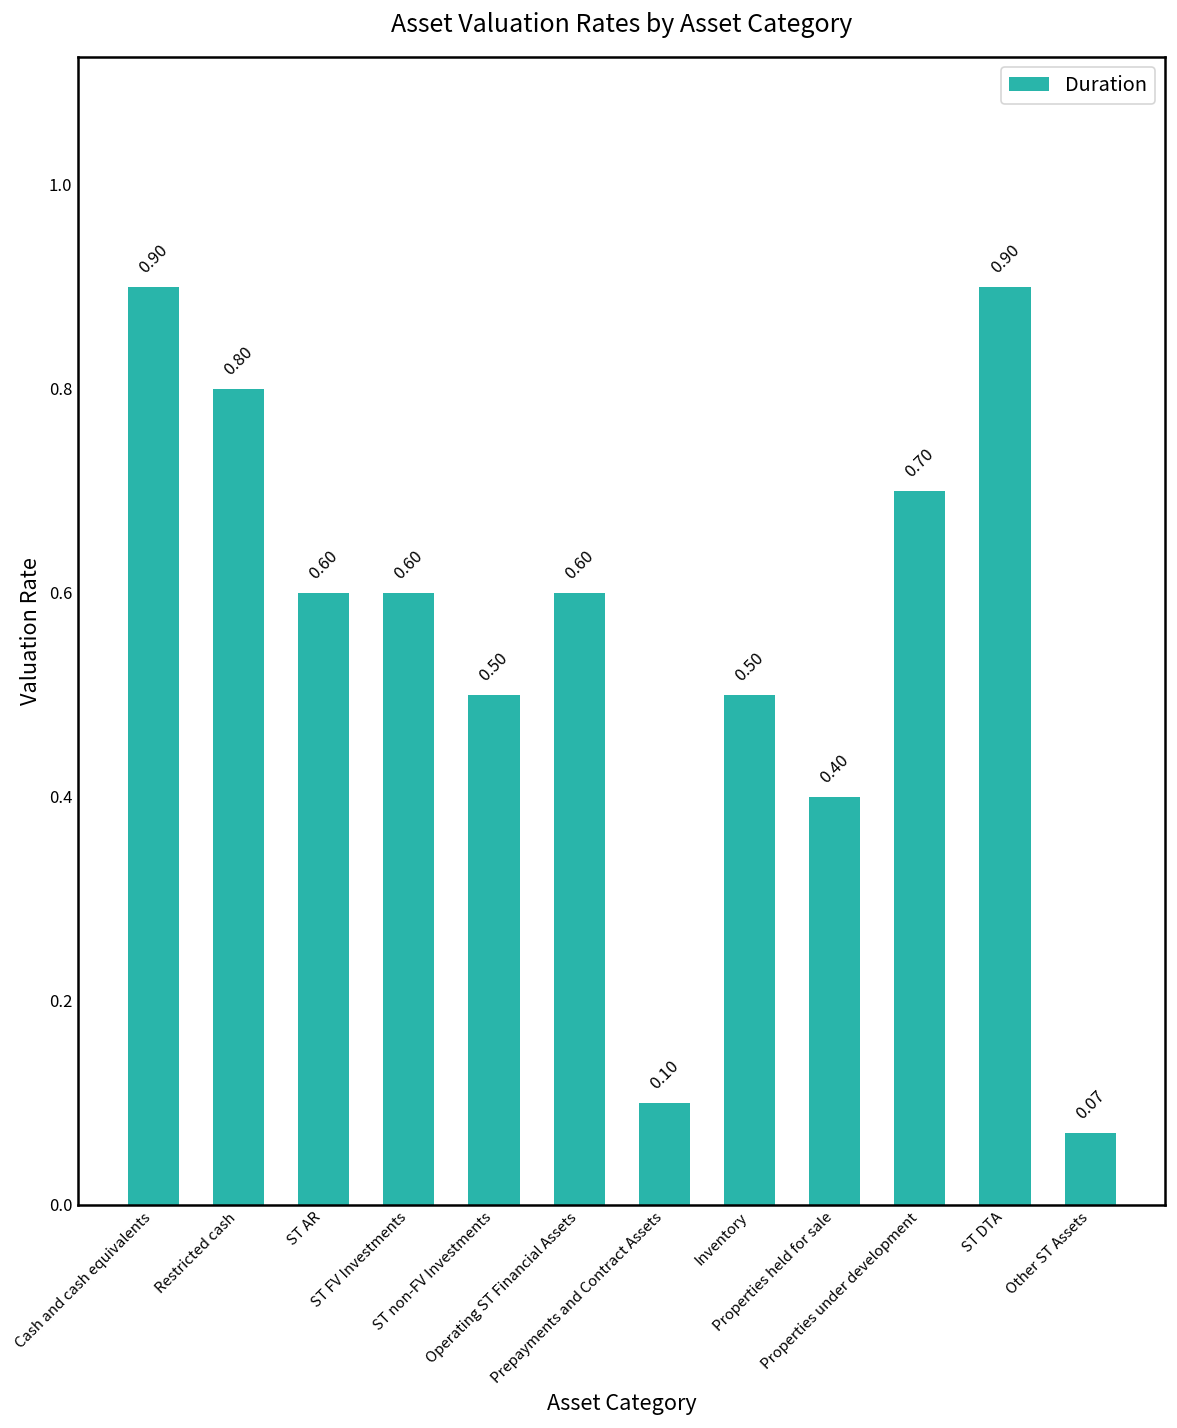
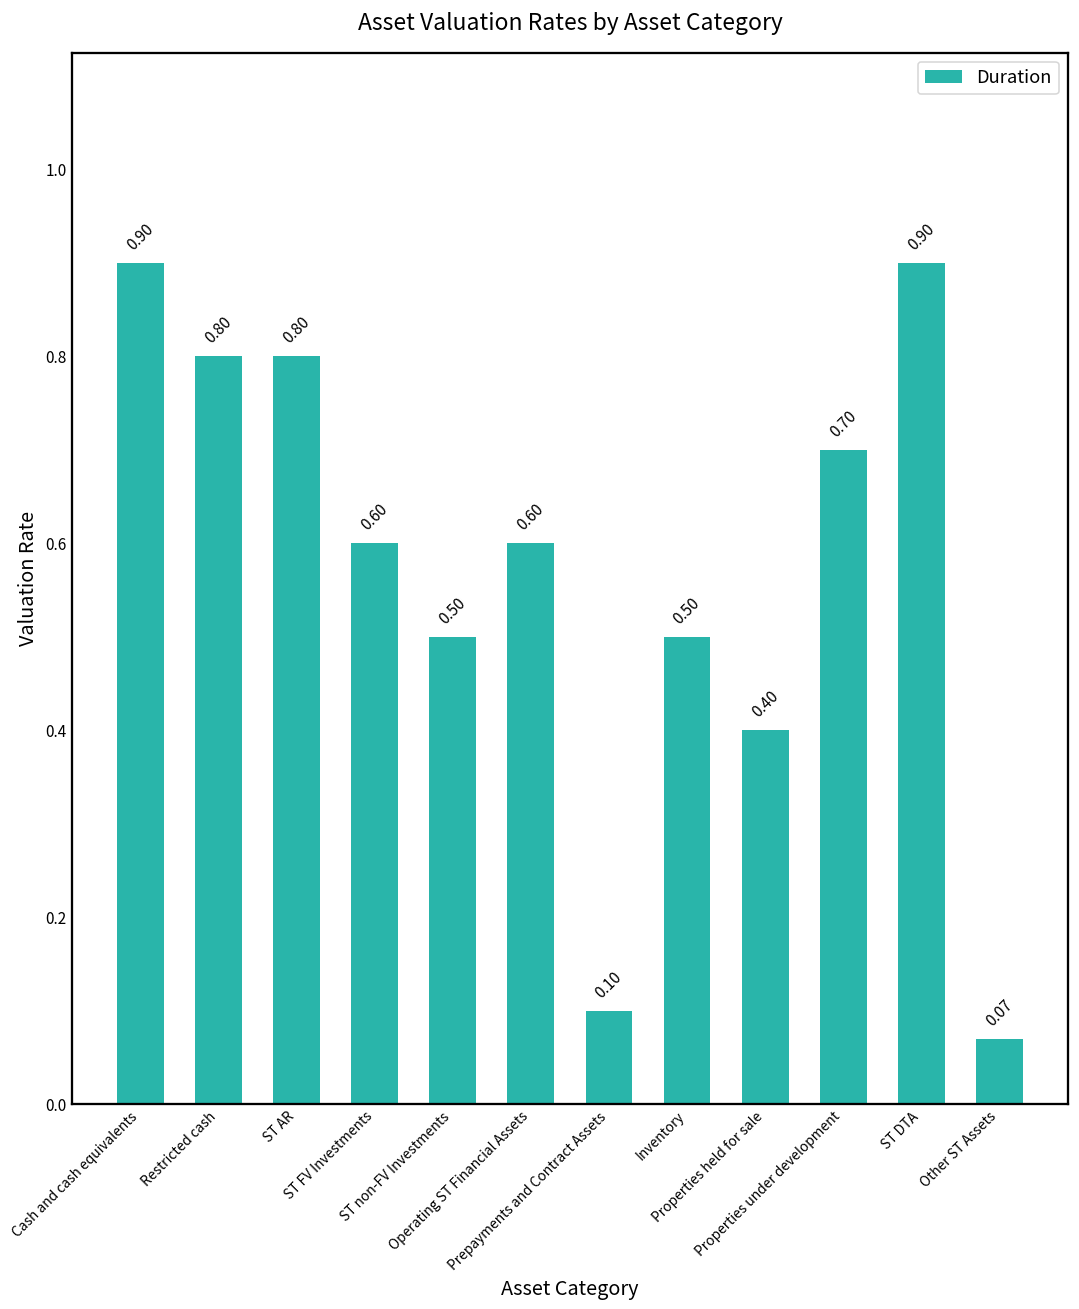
  {
    "Cash and cash equivalents": 0.90,
    "Restricted cash": 0.80,
-   "ST AR": 0.60,
+   "ST AR": 0.80,
    "ST FV Investments": 0.60,
    "ST non-FV Investments": 0.50,
    "Operating ST Financial Assets": 0.60,
    "Prepayments and Contract Assets": 0.10,
    "Inventory": 0.50,
    "Properties held for sale": 0.40,
    "Properties under development": 0.70,
    "ST DTA": 0.90,
    "Other ST Assets": 0.07
  }
